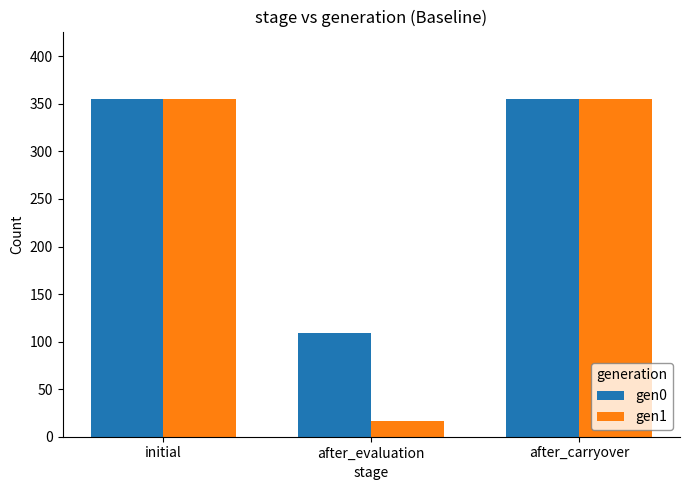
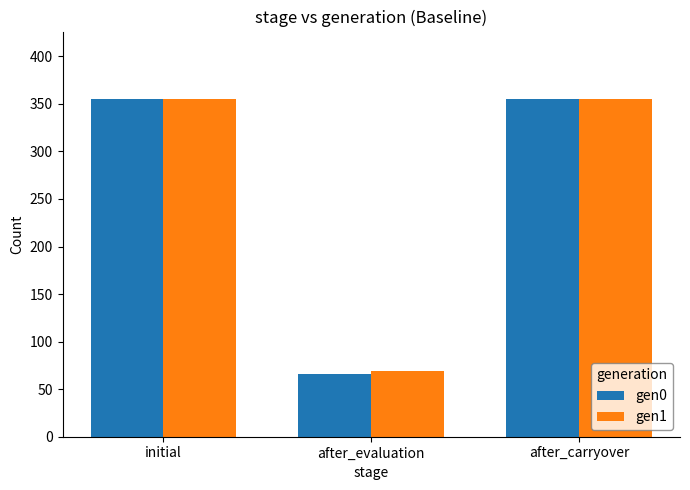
  {
    "gen0": {
      "initial": 360,
-     "after_evaluation": 110,
+     "after_evaluation": 70,
      "after_carryover": 360
    },
    "gen1": {
      "initial": 360,
-     "after_evaluation": 20,
+     "after_evaluation": 70,
      "after_carryover": 360
    }
  }
